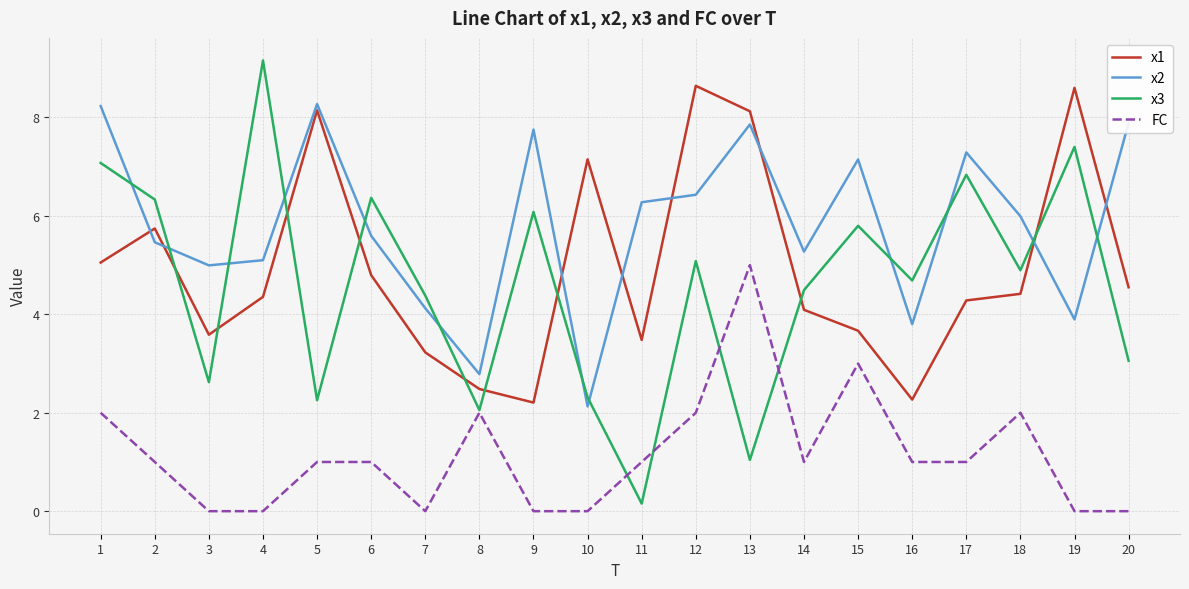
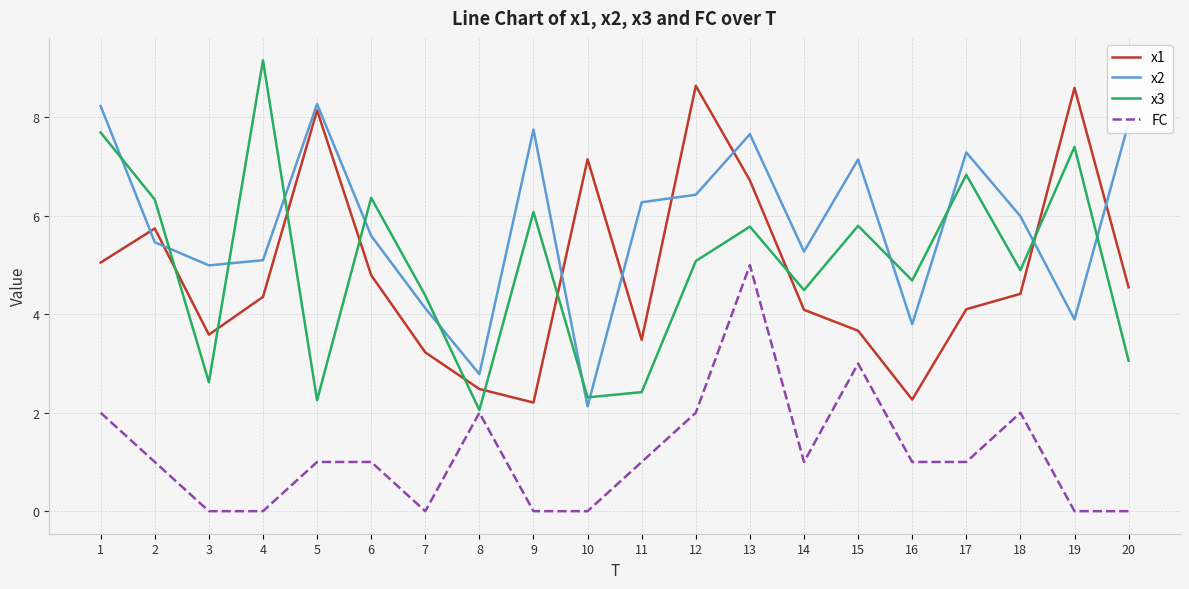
  {
    "x1": {
      "1": 5.1,
      "2": 5.7,
      "3": 3.6,
      "4": 4.4,
      "5": 8.1,
      "6": 4.8,
      "7": 3.2,
      "8": 2.5,
      "9": 2.2,
      "10": 7.1,
      "11": 3.5,
      "12": 8.6,
-     "13": 8.1,
+     "13": 6.7,
      "14": 4.1,
      "15": 3.7,
      "16": 2.3,
-     "17": 4.3,
+     "17": 4.1,
      "18": 4.4,
      "19": 8.6,
      "20": 4.5
    },
    "x2": {
      "1": 8.2,
      "2": 5.5,
      "3": 5.0,
      "4": 5.1,
      "5": 8.3,
      "6": 5.6,
      "7": 4.1,
      "8": 2.8,
      "9": 7.8,
      "10": 2.1,
      "11": 6.3,
      "12": 6.4,
-     "13": 7.9,
+     "13": 7.7,
      "14": 5.3,
      "15": 7.1,
      "16": 3.8,
      "17": 7.3,
      "18": 6.0,
      "19": 3.9
    },
    "x3": {
-     "1": 7.1,
+     "1": 7.7,
      "2": 6.3,
      "3": 2.6,
      "4": 9.2,
      "5": 2.3,
      "6": 6.4,
      "7": 4.4,
      "8": 2.1,
      "9": 6.1,
      "10": 2.3,
-     "11": 0.2,
+     "11": 2.4,
      "12": 5.1,
-     "13": 1.0,
+     "13": 5.8,
      "14": 4.5,
      "15": 5.8,
      "16": 4.7,
      "17": 6.8,
      "18": 4.9,
      "19": 7.4,
      "20": 3.1
    },
    "FC": {
      "1": 2.0,
      "2": 1.0,
      "3": 0.0,
      "4": 0.0,
      "5": 1.0,
      "6": 1.0,
      "7": 0.0,
      "8": 2.0,
      "9": 0.0,
      "10": 0.0,
      "11": 1.0,
      "12": 2.0,
      "13": 5.0,
      "14": 1.0,
      "15": 3.0,
      "16": 1.0,
      "17": 1.0,
      "18": 2.0,
      "19": 0.0,
      "20": 0.0
    }
  }
